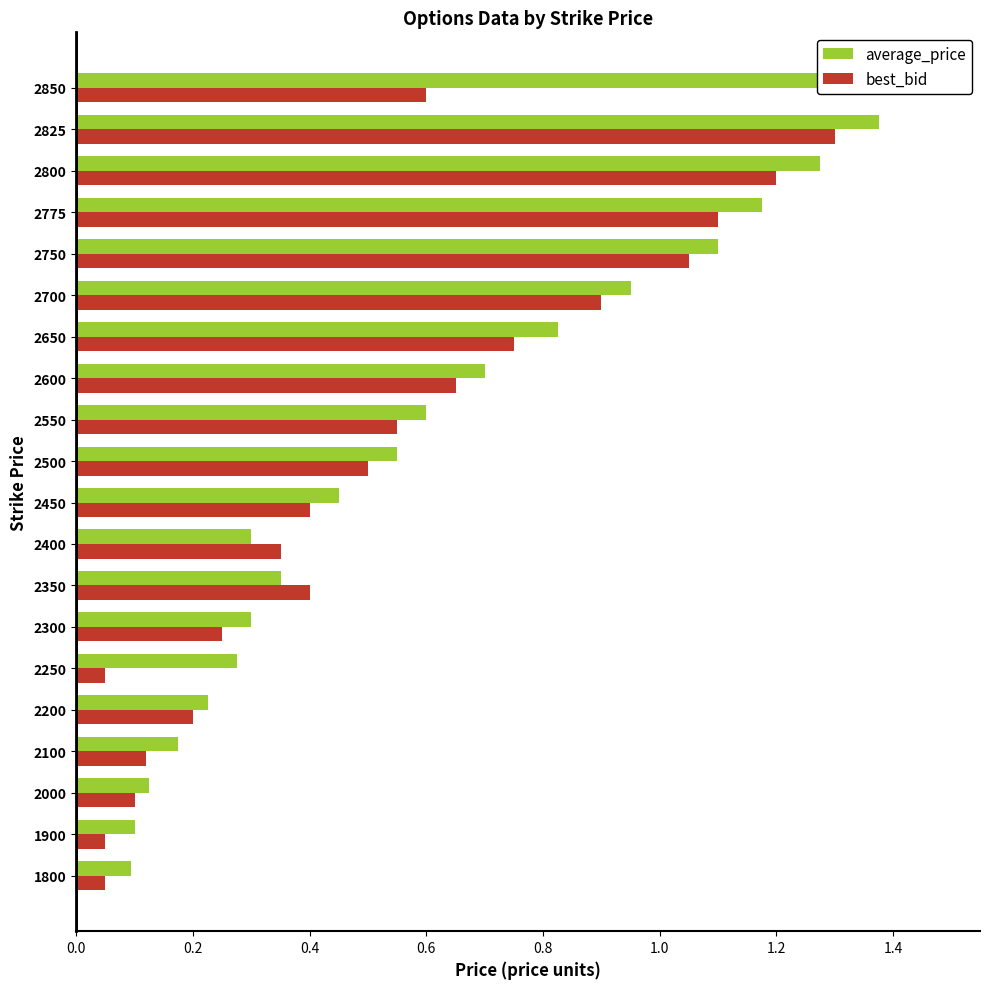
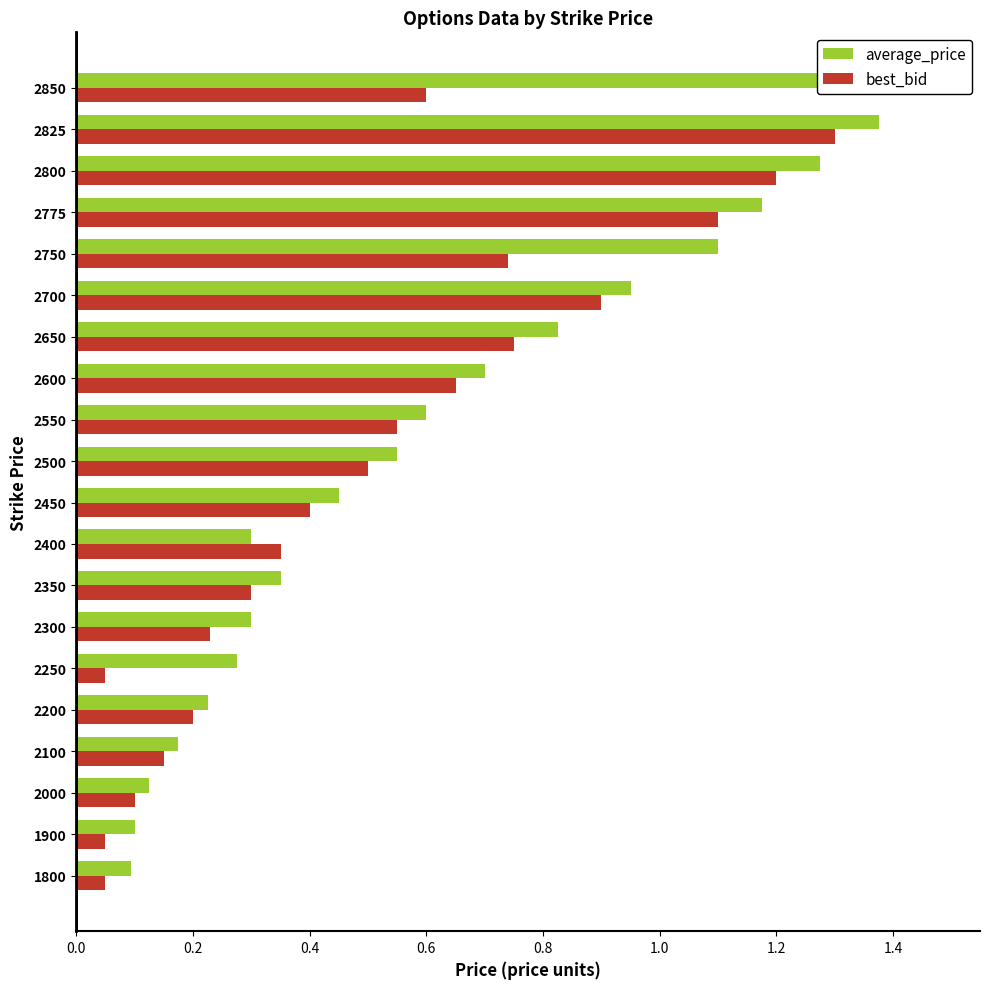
  {
    "average_price": {
      "2825": 1.38,
      "2800": 1.28,
      "2775": 1.18,
      "2750": 1.10,
      "2700": 0.95,
      "2650": 0.83,
      "2600": 0.70,
      "2550": 0.60,
      "2500": 0.55,
      "2450": 0.45,
      "2400": 0.30,
      "2350": 0.35,
      "2300": 0.30,
      "2250": 0.28,
      "2200": 0.23,
      "2100": 0.18,
      "2000": 0.13,
      "1900": 0.10,
      "1800": 0.09
    },
    "best_bid": {
      "2850": 0.60,
      "2825": 1.30,
      "2800": 1.20,
      "2775": 1.10,
-     "2750": 1.05,
+     "2750": 0.74,
      "2700": 0.90,
      "2650": 0.75,
      "2600": 0.65,
      "2550": 0.55,
      "2500": 0.50,
      "2450": 0.40,
      "2400": 0.35,
-     "2350": 0.4,
-     "2300": 0.25,
+     "2350": 0.3,
+     "2300": 0.23,
      "2250": 0.05,
      "2200": 0.20,
-     "2100": 0.12,
+     "2100": 0.15,
      "2000": 0.10,
      "1900": 0.05,
      "1800": 0.05
    }
  }
